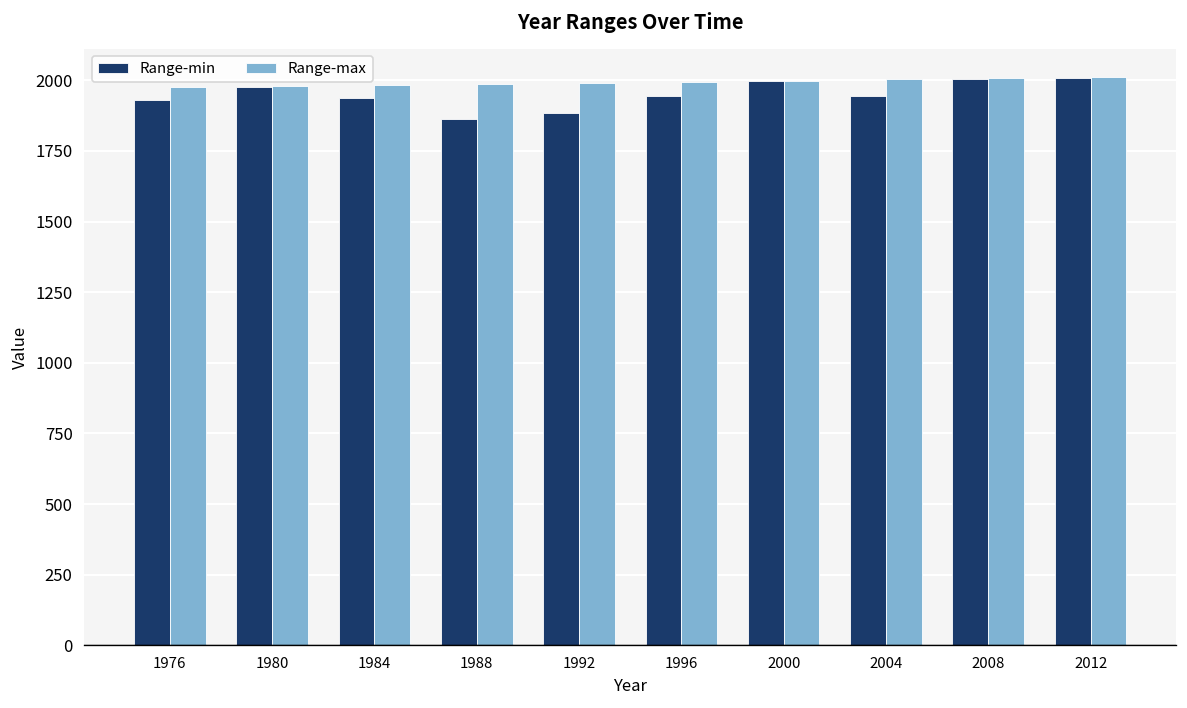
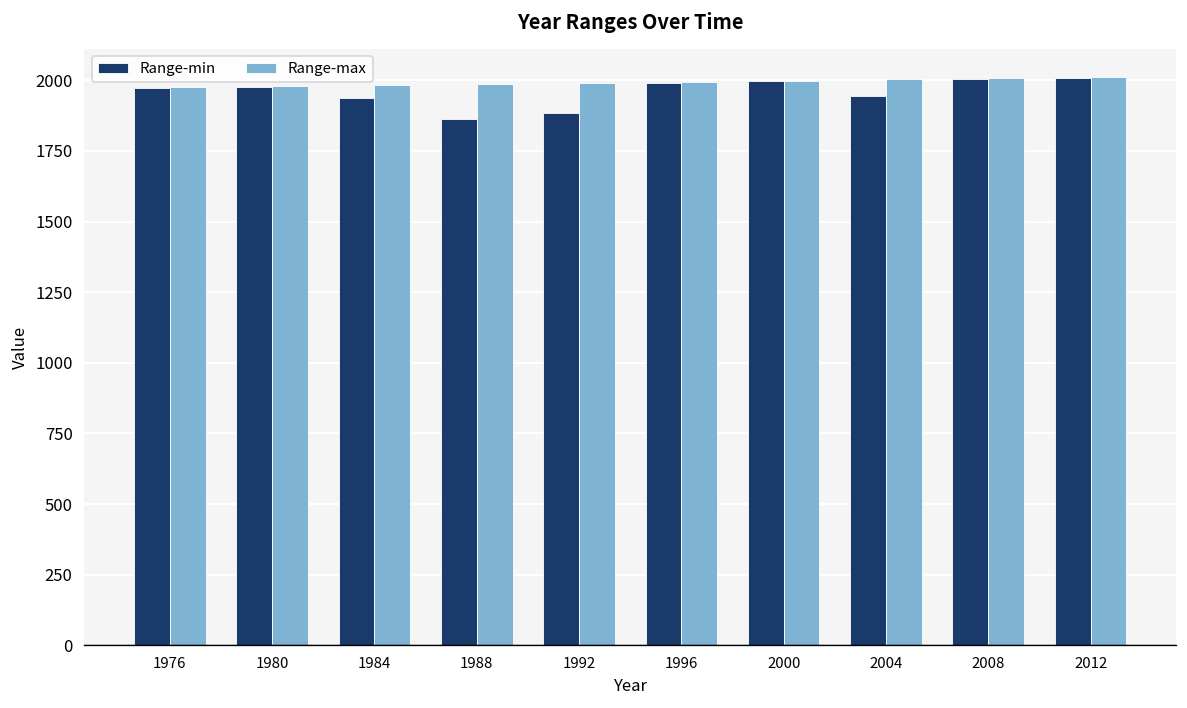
  {
    "Range-min": {
-     "1976": 1930,
+     "1976": 1970,
      "1980": 1980,
      "1984": 1940,
      "1988": 1860,
      "1992": 1880,
-     "1996": 1950,
+     "1996": 1990,
      "2000": 2000,
      "2004": 1940,
      "2008": 2000,
      "2012": 2010
    },
    "Range-max": {
      "1976": 1980,
      "1980": 1980,
      "1984": 1980,
      "1988": 1990,
      "1992": 1990,
      "1996": 2000,
      "2000": 2000,
      "2004": 2000,
      "2008": 2010,
      "2012": 2010
    }
  }
